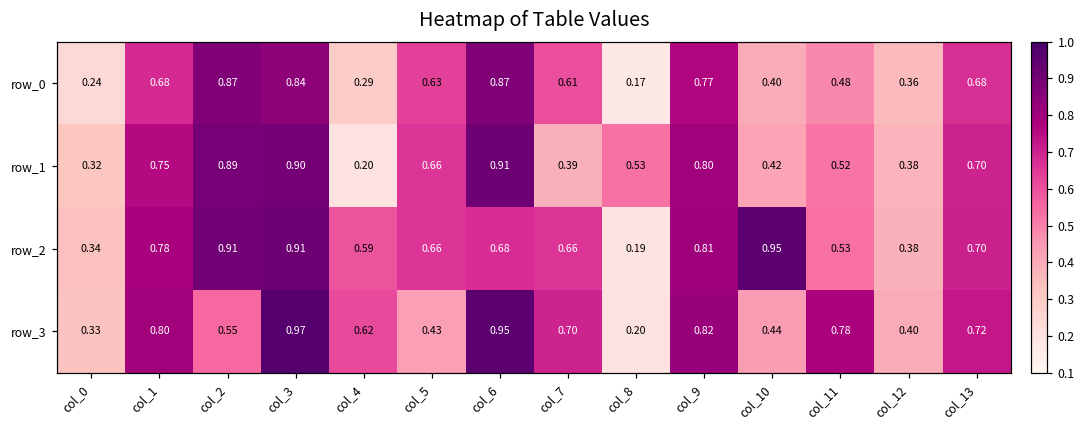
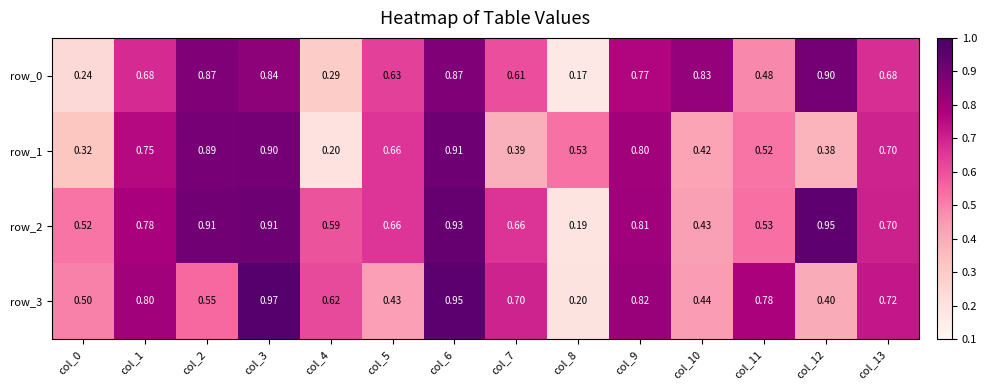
  {
    "row_0": {
      "col_0": 0.24,
      "col_1": 0.68,
      "col_2": 0.87,
      "col_3": 0.84,
      "col_4": 0.29,
      "col_5": 0.63,
      "col_6": 0.87,
      "col_7": 0.61,
      "col_8": 0.17,
      "col_9": 0.77,
-     "col_10": 0.40,
+     "col_10": 0.83,
      "col_11": 0.48,
-     "col_12": 0.36,
+     "col_12": 0.90,
      "col_13": 0.68
    },
    "row_1": {
      "col_0": 0.32,
      "col_1": 0.75,
      "col_2": 0.89,
      "col_3": 0.90,
      "col_4": 0.20,
      "col_5": 0.66,
      "col_6": 0.91,
      "col_7": 0.39,
      "col_8": 0.53,
      "col_9": 0.80,
      "col_10": 0.42,
      "col_11": 0.52,
      "col_12": 0.38,
      "col_13": 0.70
    },
    "row_2": {
-     "col_0": 0.34,
+     "col_0": 0.52,
      "col_1": 0.78,
      "col_2": 0.91,
      "col_3": 0.91,
      "col_4": 0.59,
      "col_5": 0.66,
-     "col_6": 0.68,
+     "col_6": 0.93,
      "col_7": 0.66,
      "col_8": 0.19,
      "col_9": 0.81,
-     "col_10": 0.95,
+     "col_10": 0.43,
      "col_11": 0.53,
-     "col_12": 0.38,
+     "col_12": 0.95,
      "col_13": 0.70
    },
    "row_3": {
-     "col_0": 0.33,
+     "col_0": 0.50,
      "col_1": 0.80,
      "col_2": 0.55,
      "col_3": 0.97,
      "col_4": 0.62,
      "col_5": 0.43,
      "col_6": 0.95,
      "col_7": 0.70,
      "col_8": 0.20,
      "col_9": 0.82,
      "col_10": 0.44,
      "col_11": 0.78,
      "col_12": 0.40,
      "col_13": 0.72
    }
  }
